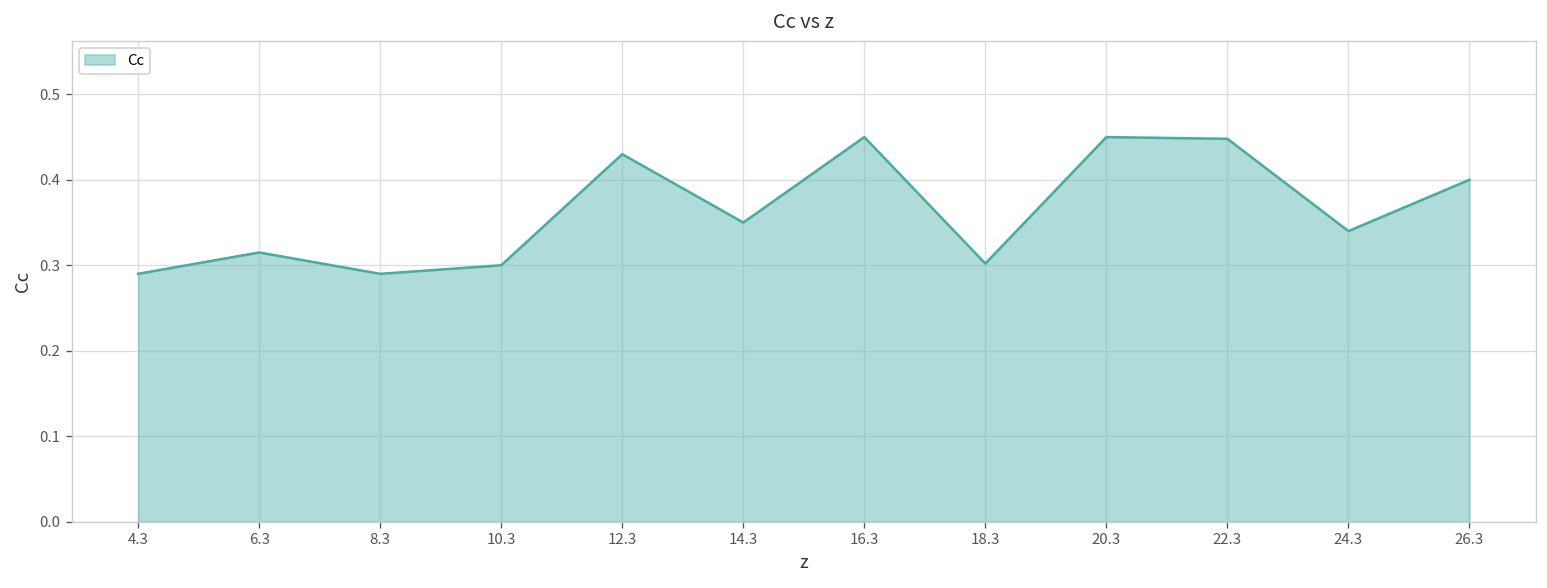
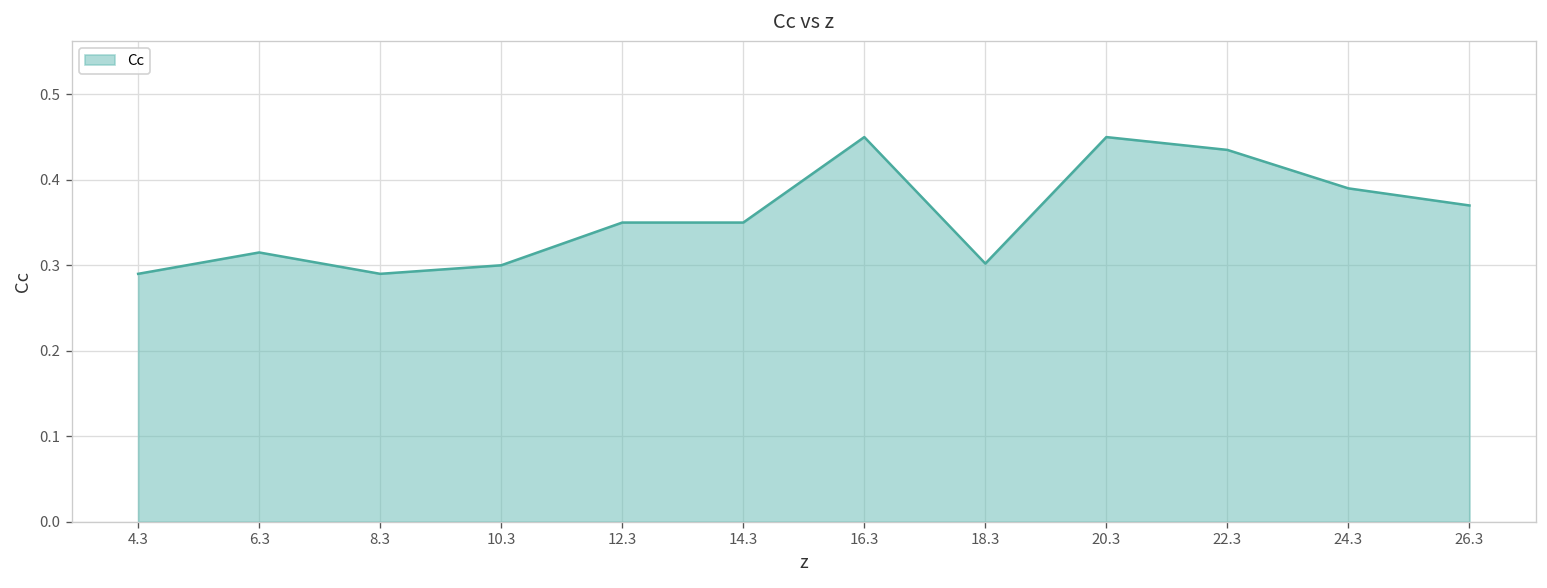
  {
    "4.3": 0.29,
    "6.3": 0.32,
    "8.3": 0.29,
    "10.3": 0.30,
-   "12.3": 0.43,
+   "12.3": 0.35,
    "14.3": 0.35,
    "16.3": 0.45,
    "18.3": 0.30,
    "20.3": 0.45,
-   "22.3": 0.45,
-   "24.3": 0.34,
-   "26.3": 0.40
+   "22.3": 0.44,
+   "24.3": 0.39,
+   "26.3": 0.37
  }
